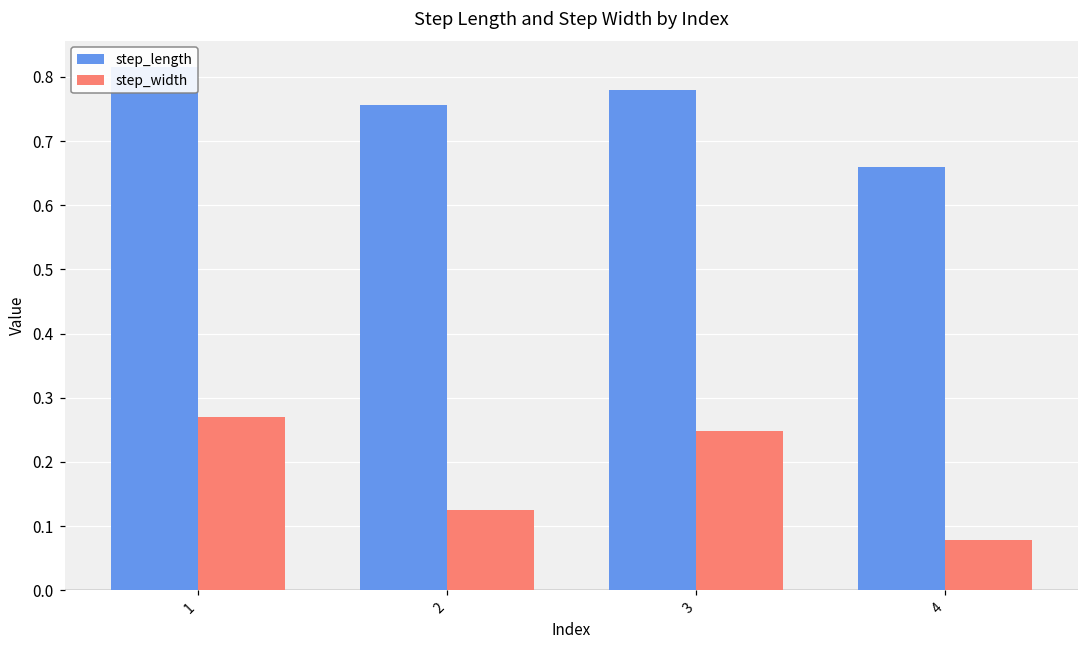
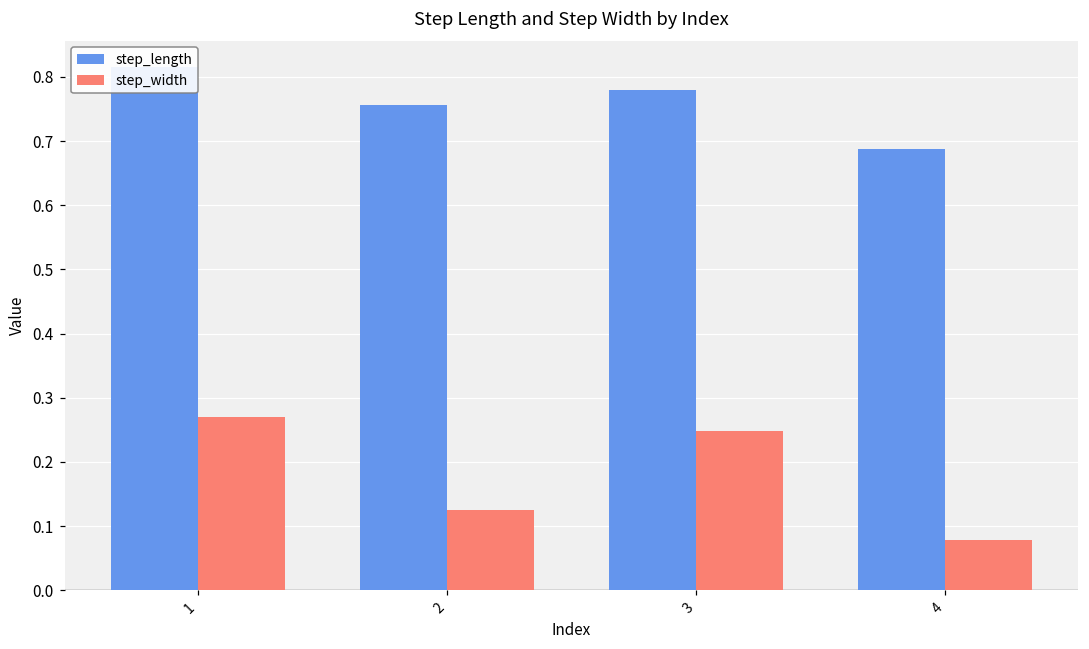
  {
    "step_length": {
      "2": 0.76,
      "3": 0.78,
-     "4": 0.66
+     "4": 0.69
    },
    "step_width": {
      "1": 0.27,
      "2": 0.13,
      "3": 0.25,
      "4": 0.08
    }
  }
